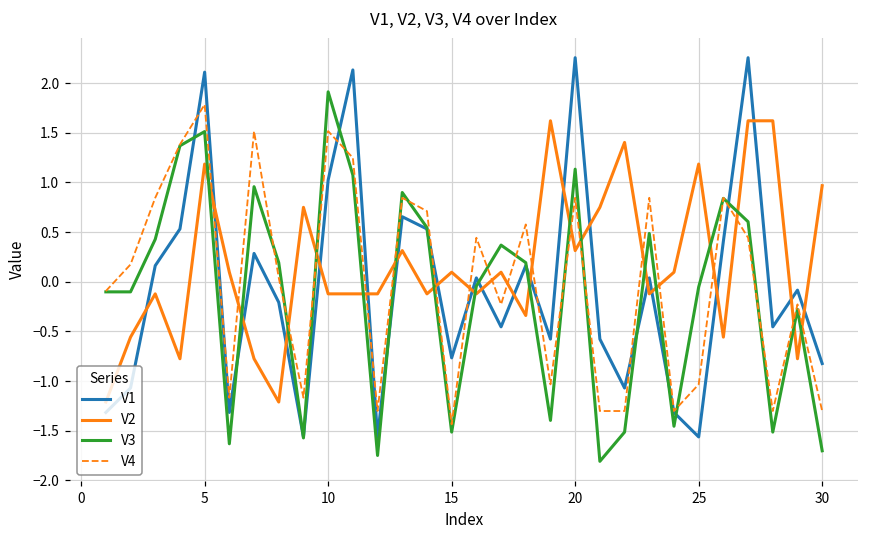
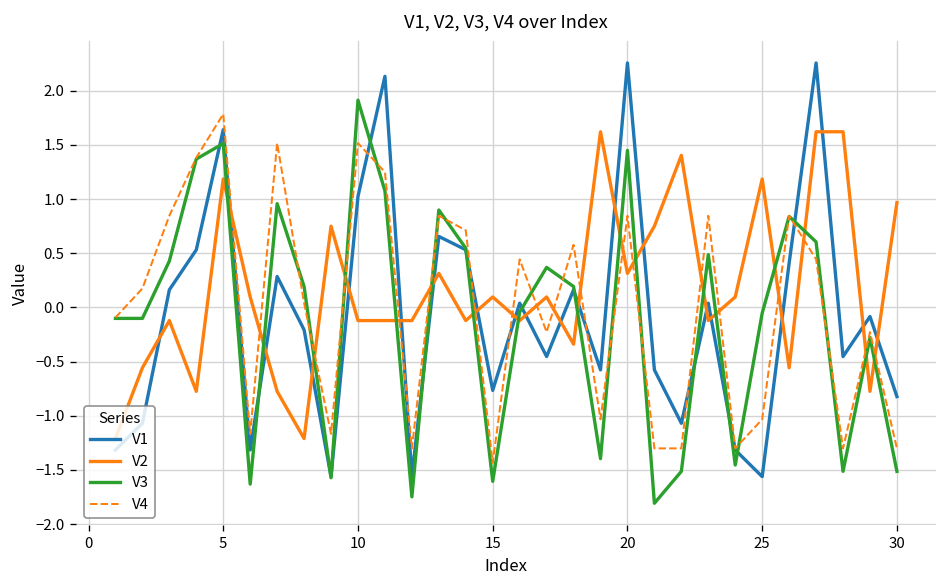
  {
    "V1": {
-     "5": 2.1,
+     "5": 1.6,
      "10": 1.0,
      "15": -0.8,
      "20": 2.3,
      "25": -1.6,
      "30": -0.8
    },
    "V3": {
      "5": 1.5,
      "10": 1.9,
-     "15": -1.5,
-     "20": 1.1,
+     "15": -1.6,
+     "20": 1.4,
      "25": -0.1,
-     "30": -1.7
+     "30": -1.5
    }
  }
